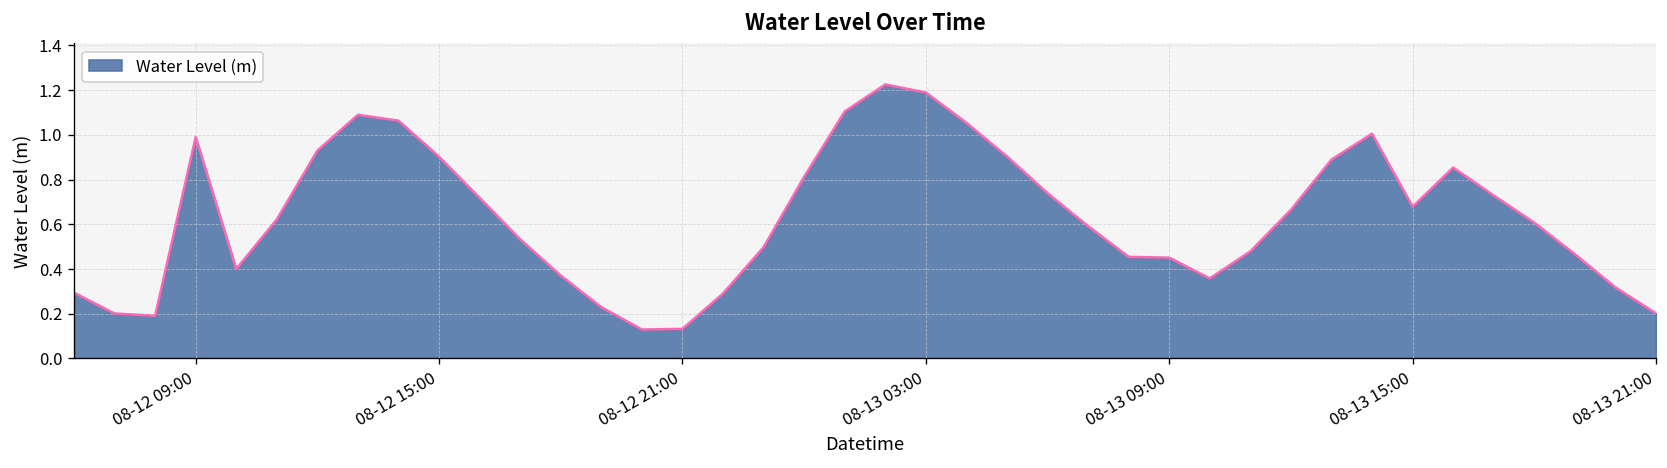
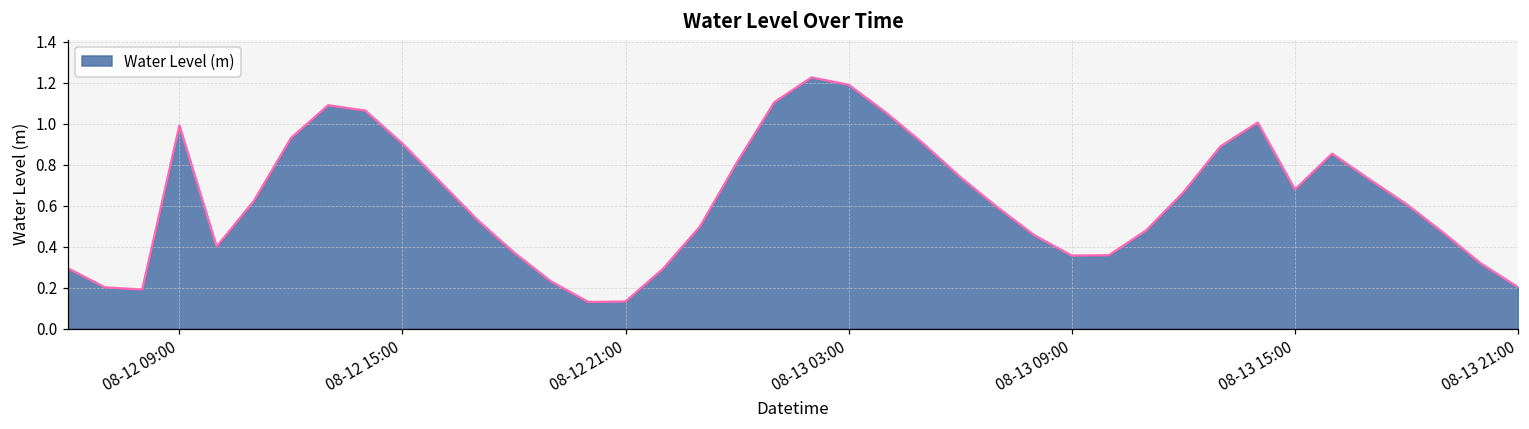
  {
    "08-12 09:00": 0.99,
    "08-12 15:00": 0.90,
    "08-12 21:00": 0.13,
    "08-13 03:00": 1.19,
-   "08-13 09:00": 0.45,
+   "08-13 09:00": 0.36,
    "08-13 15:00": 0.68,
    "08-13 21:00": 0.20
  }
